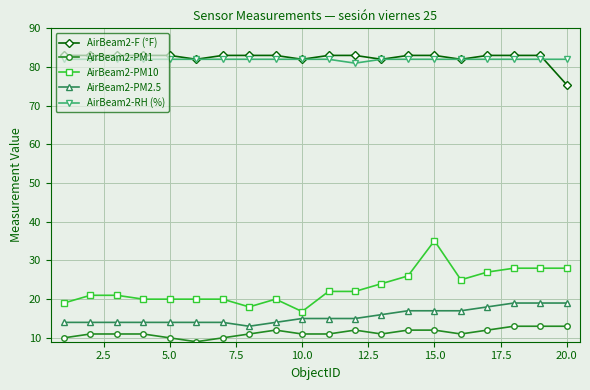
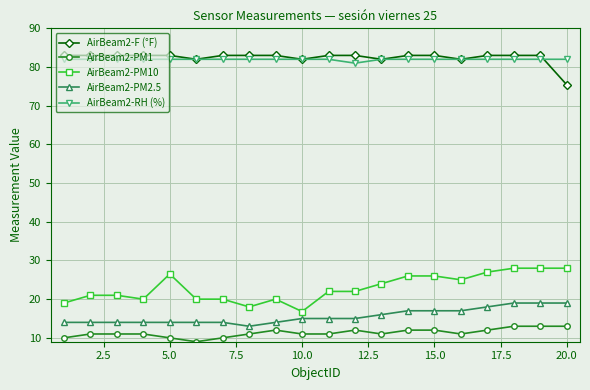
  {
    "AirBeam2-F (°F)": {
      "5.0": 83,
      "15.0": 83,
      "20.0": 75
    },
    "AirBeam2-PM10": {
-     "5.0": 20,
+     "5.0": 27,
      "10.0": 17,
-     "15.0": 35,
+     "15.0": 26,
      "20.0": 28
    }
  }
